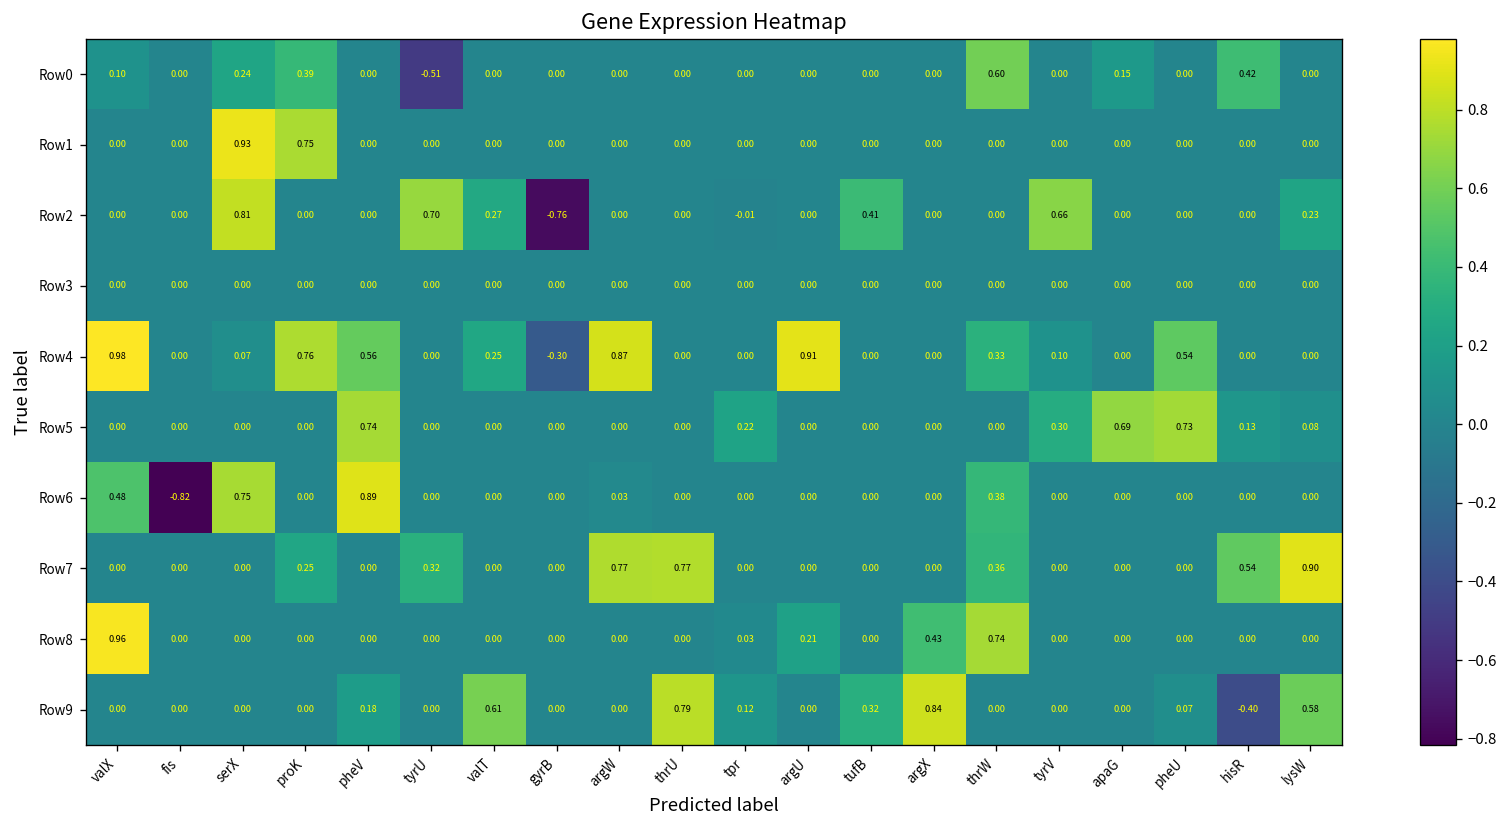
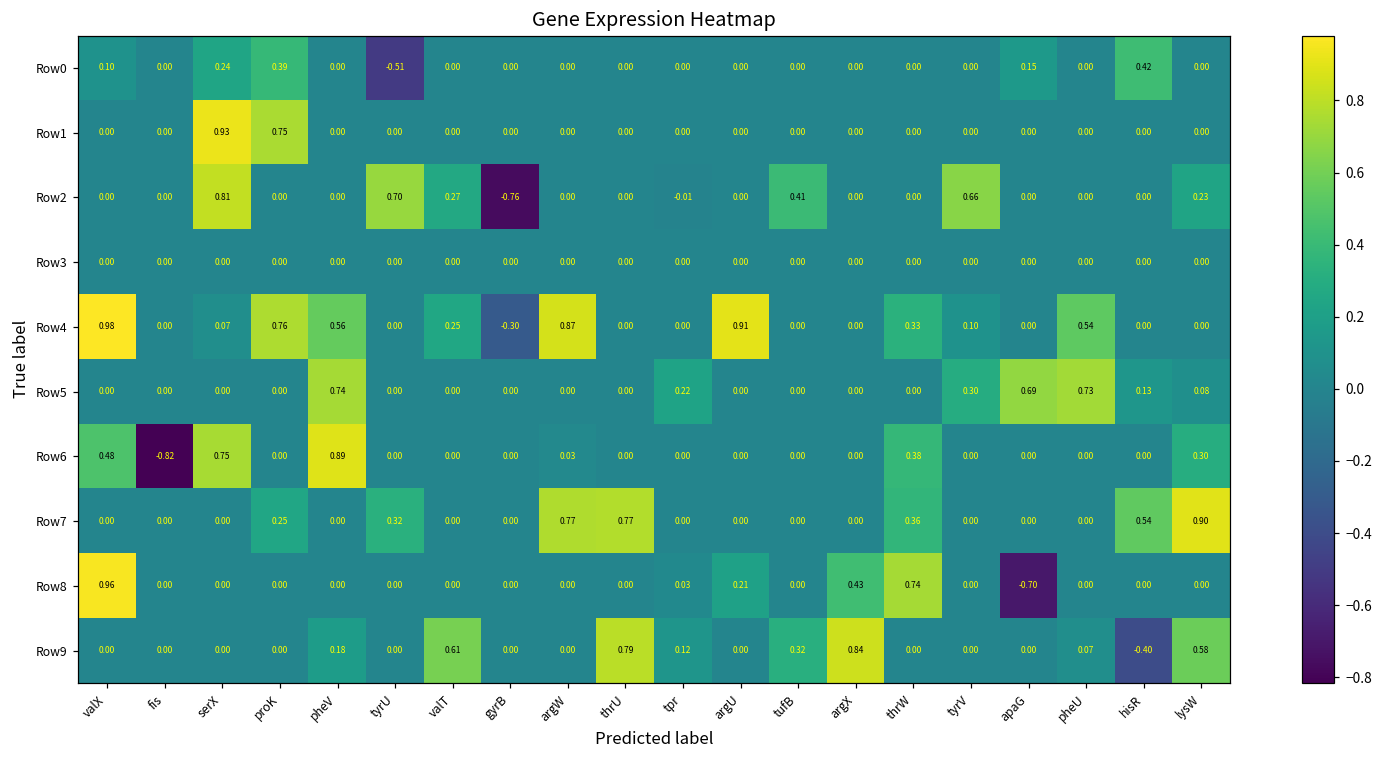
  {
    "Row0": {
      "valX": 0.10,
      "fis": 0.00,
      "serX": 0.24,
      "proK": 0.39,
      "pheV": 0.00,
      "tyrU": -0.51,
      "valT": 0.00,
      "gyrB": 0.00,
      "argW": 0.00,
      "thrU": 0.00,
      "tpr": 0.00,
      "argU": 0.00,
      "tufB": 0.00,
      "argX": 0.00,
-     "thrW": 0.60,
+     "thrW": 0.00,
      "tyrV": 0.00,
      "apaG": 0.15,
      "pheU": 0.00,
      "hisR": 0.42,
      "lysW": 0.00
    },
    "Row1": {
      "valX": 0.00,
      "fis": 0.00,
      "serX": 0.93,
      "proK": 0.75,
      "pheV": 0.00,
      "tyrU": 0.00,
      "valT": 0.00,
      "gyrB": 0.00,
      "argW": 0.00,
      "thrU": 0.00,
      "tpr": 0.00,
      "argU": 0.00,
      "tufB": 0.00,
      "argX": 0.00,
      "thrW": 0.00,
      "tyrV": 0.00,
      "apaG": 0.00,
      "pheU": 0.00,
      "hisR": 0.00,
      "lysW": 0.00
    },
    "Row2": {
      "valX": 0.00,
      "fis": 0.00,
      "serX": 0.81,
      "proK": 0.00,
      "pheV": 0.00,
      "tyrU": 0.70,
      "valT": 0.27,
      "gyrB": -0.76,
      "argW": 0.00,
      "thrU": 0.00,
      "tpr": -0.01,
      "argU": 0.00,
      "tufB": 0.41,
      "argX": 0.00,
      "thrW": 0.00,
      "tyrV": 0.66,
      "apaG": 0.00,
      "pheU": 0.00,
      "hisR": 0.00,
      "lysW": 0.23
    },
    "Row3": {
      "valX": 0.00,
      "fis": 0.00,
      "serX": 0.00,
      "proK": 0.00,
      "pheV": 0.00,
      "tyrU": 0.00,
      "valT": 0.00,
      "gyrB": 0.00,
      "argW": 0.00,
      "thrU": 0.00,
      "tpr": 0.00,
      "argU": 0.00,
      "tufB": 0.00,
      "argX": 0.00,
      "thrW": 0.00,
      "tyrV": 0.00,
      "apaG": 0.00,
      "pheU": 0.00,
      "hisR": 0.00,
      "lysW": 0.00
    },
    "Row4": {
      "valX": 0.98,
      "fis": 0.00,
      "serX": 0.07,
      "proK": 0.76,
      "pheV": 0.56,
      "tyrU": 0.00,
      "valT": 0.25,
      "gyrB": -0.30,
      "argW": 0.87,
      "thrU": 0.00,
      "tpr": 0.00,
      "argU": 0.91,
      "tufB": 0.00,
      "argX": 0.00,
      "thrW": 0.33,
      "tyrV": 0.10,
      "apaG": 0.00,
      "pheU": 0.54,
      "hisR": 0.00,
      "lysW": 0.00
    },
    "Row5": {
      "valX": 0.00,
      "fis": 0.00,
      "serX": 0.00,
      "proK": 0.00,
      "pheV": 0.74,
      "tyrU": 0.00,
      "valT": 0.00,
      "gyrB": 0.00,
      "argW": 0.00,
      "thrU": 0.00,
      "tpr": 0.22,
      "argU": 0.00,
      "tufB": 0.00,
      "argX": 0.00,
      "thrW": 0.00,
      "tyrV": 0.30,
      "apaG": 0.69,
      "pheU": 0.73,
      "hisR": 0.13,
      "lysW": 0.08
    },
    "Row6": {
      "valX": 0.48,
      "fis": -0.82,
      "serX": 0.75,
      "proK": 0.00,
      "pheV": 0.89,
      "tyrU": 0.00,
      "valT": 0.00,
      "gyrB": 0.00,
      "argW": 0.03,
      "thrU": 0.00,
      "tpr": 0.00,
      "argU": 0.00,
      "tufB": 0.00,
      "argX": 0.00,
      "thrW": 0.38,
      "tyrV": 0.00,
      "apaG": 0.00,
      "pheU": 0.00,
      "hisR": 0.00,
-     "lysW": 0.00
+     "lysW": 0.30
    },
    "Row7": {
      "valX": 0.00,
      "fis": 0.00,
      "serX": 0.00,
      "proK": 0.25,
      "pheV": 0.00,
      "tyrU": 0.32,
      "valT": 0.00,
      "gyrB": 0.00,
      "argW": 0.77,
      "thrU": 0.77,
      "tpr": 0.00,
      "argU": 0.00,
      "tufB": 0.00,
      "argX": 0.00,
      "thrW": 0.36,
      "tyrV": 0.00,
      "apaG": 0.00,
      "pheU": 0.00,
      "hisR": 0.54,
      "lysW": 0.90
    },
    "Row8": {
      "valX": 0.96,
      "fis": 0.00,
      "serX": 0.00,
      "proK": 0.00,
      "pheV": 0.00,
      "tyrU": 0.00,
      "valT": 0.00,
      "gyrB": 0.00,
      "argW": 0.00,
      "thrU": 0.00,
      "tpr": 0.03,
      "argU": 0.21,
      "tufB": 0.00,
      "argX": 0.43,
      "thrW": 0.74,
      "tyrV": 0.00,
-     "apaG": 0.00,
+     "apaG": -0.70,
      "pheU": 0.00,
      "hisR": 0.00,
      "lysW": 0.00
    },
    "Row9": {
      "valX": 0.00,
      "fis": 0.00,
      "serX": 0.00,
      "proK": 0.00,
      "pheV": 0.18,
      "tyrU": 0.00,
      "valT": 0.61,
      "gyrB": 0.00,
      "argW": 0.00,
      "thrU": 0.79,
      "tpr": 0.12,
      "argU": 0.00,
      "tufB": 0.32,
      "argX": 0.84,
      "thrW": 0.00,
      "tyrV": 0.00,
      "apaG": 0.00,
      "pheU": 0.07,
      "hisR": -0.40,
      "lysW": 0.58
    }
  }
